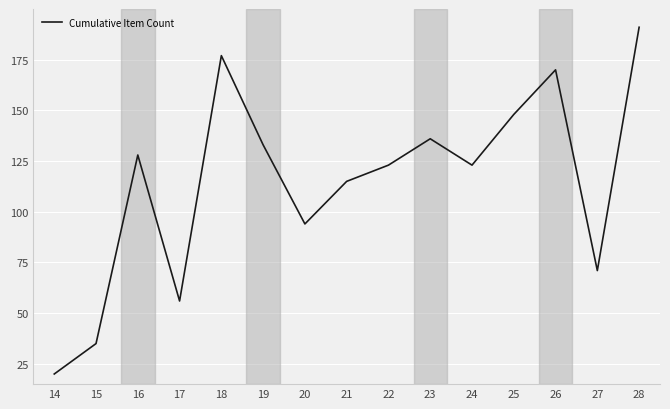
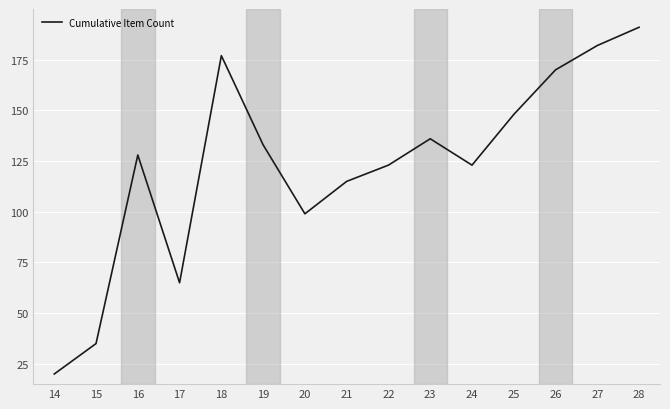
  {
    "14": 20,
    "15": 35,
    "16": 128,
-   "17": 56,
+   "17": 65,
    "18": 177,
    "19": 133,
-   "20": 94,
+   "20": 99,
    "21": 115,
    "22": 123,
    "23": 136,
    "24": 123,
    "25": 148,
    "26": 170,
-   "27": 71,
+   "27": 182,
    "28": 191
  }
